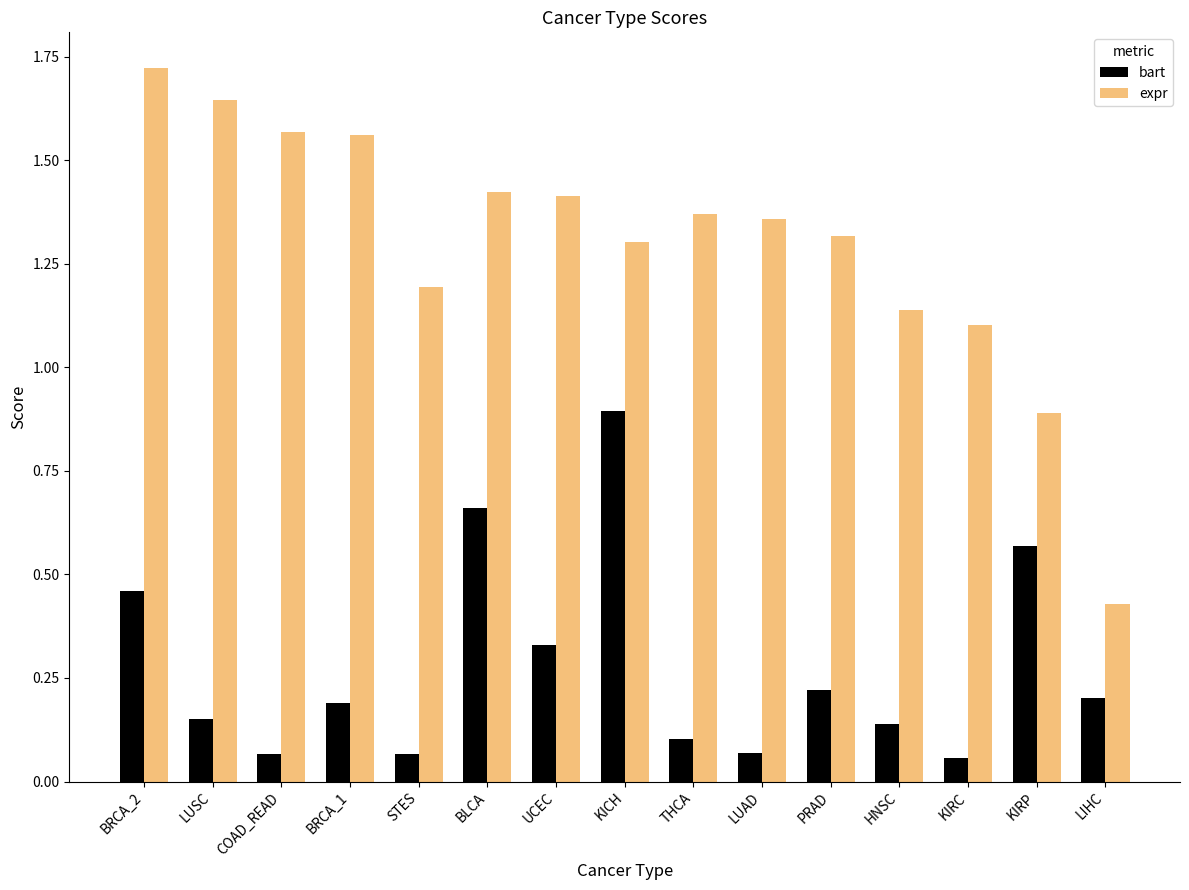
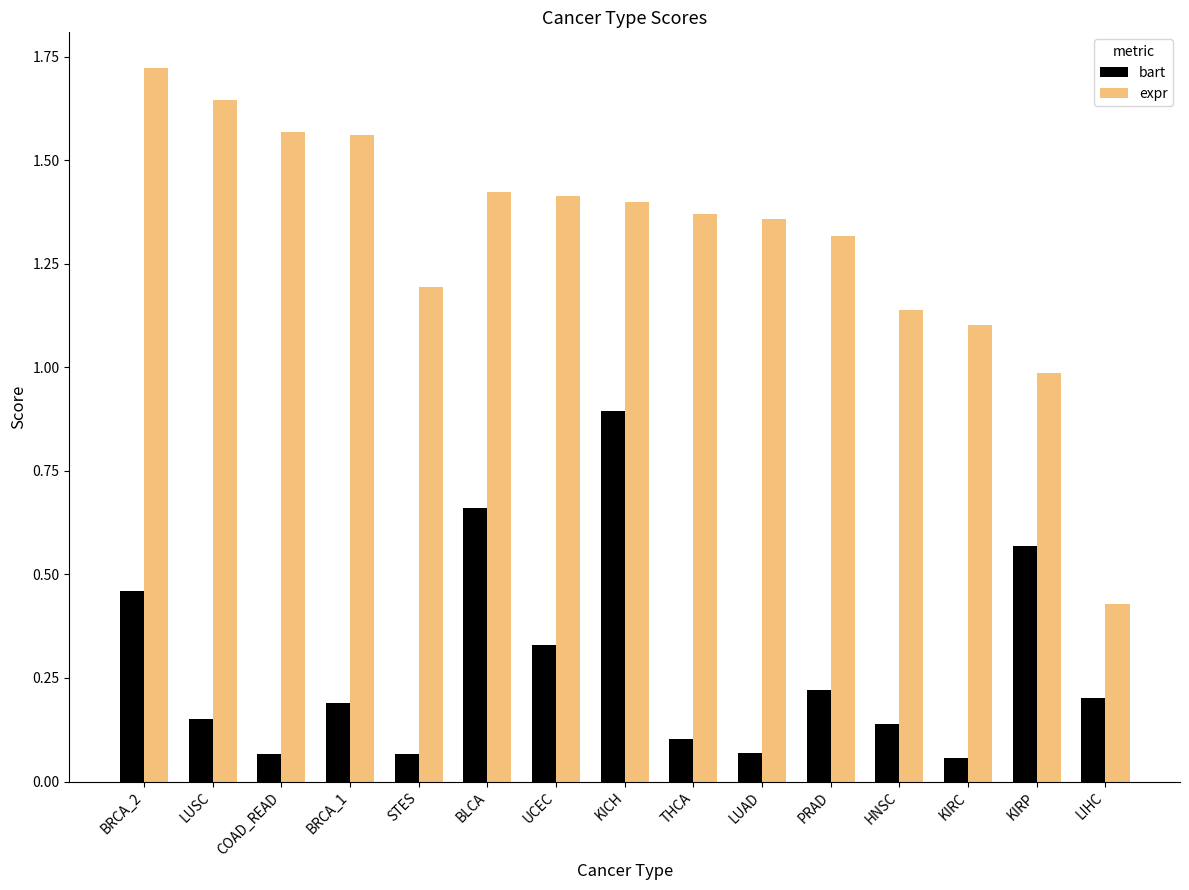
  {
    "bart": {
      "BRCA_2": 0.46,
      "LUSC": 0.15,
      "COAD_READ": 0.07,
      "BRCA_1": 0.19,
      "STES": 0.07,
      "BLCA": 0.66,
      "UCEC": 0.33,
      "KICH": 0.90,
      "THCA": 0.10,
      "LUAD": 0.07,
      "PRAD": 0.22,
      "HNSC": 0.14,
      "KIRC": 0.06,
      "KIRP": 0.57,
      "LIHC": 0.20
    },
    "expr": {
      "BRCA_2": 1.72,
      "LUSC": 1.65,
      "COAD_READ": 1.57,
      "BRCA_1": 1.56,
      "STES": 1.19,
      "BLCA": 1.42,
      "UCEC": 1.41,
-     "KICH": 1.30,
+     "KICH": 1.40,
      "THCA": 1.37,
      "LUAD": 1.36,
      "PRAD": 1.32,
      "HNSC": 1.14,
      "KIRC": 1.10,
-     "KIRP": 0.89,
+     "KIRP": 0.99,
      "LIHC": 0.43
    }
  }
